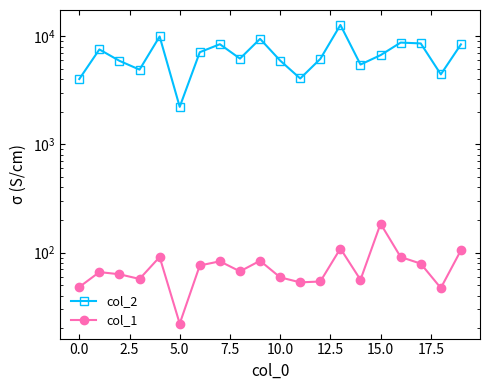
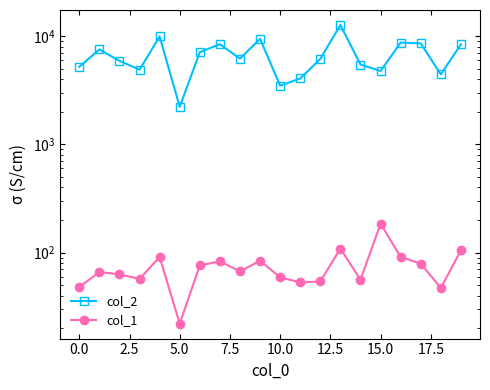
  {
    "col_2": {
-     "0.0": 4000,
+     "0.0": 5000,
      "5.0": 2200,
-     "10.0": 6000,
-     "15.0": 7000
+     "10.0": 3500,
+     "15.0": 5000
    },
    "col_1": {
      "0.0": 50,
      "5.0": 22,
      "10.0": 60,
      "15.0": 180
    }
  }
